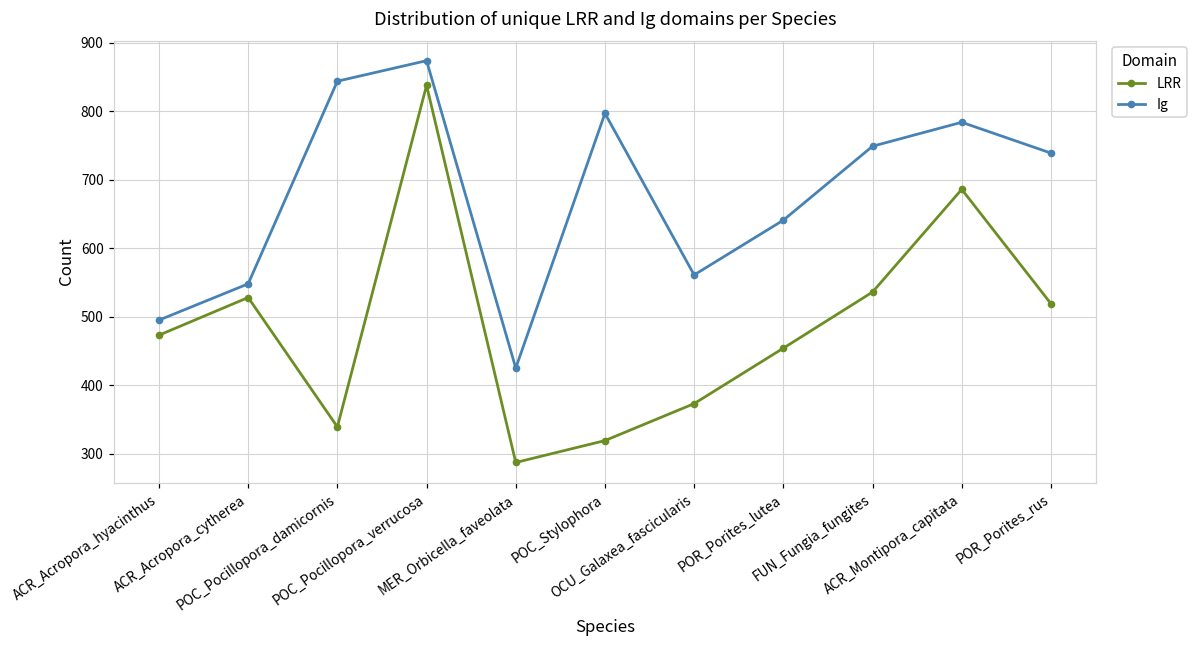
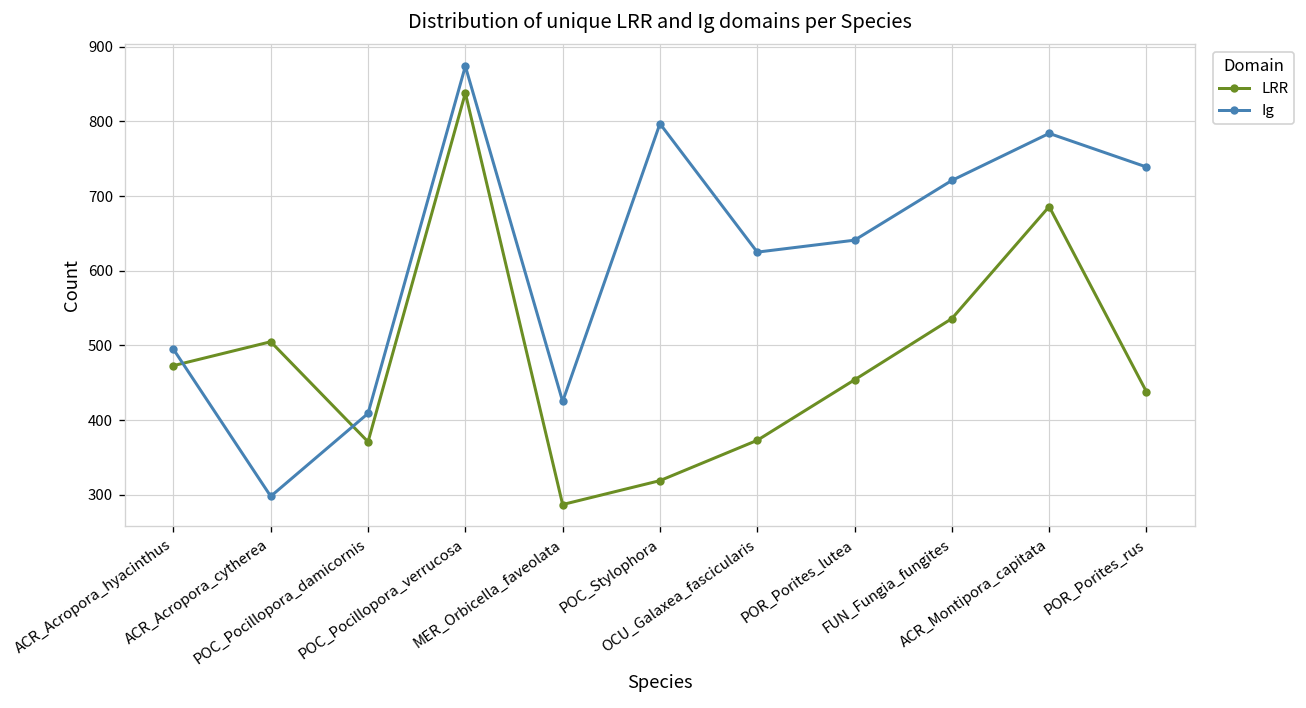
  {
    "LRR": {
      "ACR_Acropora_hyacinthus": 470,
-     "ACR_Acropora_cytherea": 530,
-     "POC_Pocillopora_damicornis": 340,
+     "ACR_Acropora_cytherea": 510,
+     "POC_Pocillopora_damicornis": 370,
      "POC_Pocillopora_verrucosa": 840,
      "MER_Orbicella_faveolata": 290,
      "POC_Stylophora": 320,
      "OCU_Galaxea_fascicularis": 370,
      "POR_Porites_lutea": 450,
      "FUN_Fungia_fungites": 540,
      "ACR_Montipora_capitata": 690,
-     "POR_Porites_rus": 520
+     "POR_Porites_rus": 440
    },
    "Ig": {
      "ACR_Acropora_hyacinthus": 500,
-     "ACR_Acropora_cytherea": 550,
-     "POC_Pocillopora_damicornis": 840,
+     "ACR_Acropora_cytherea": 300,
+     "POC_Pocillopora_damicornis": 410,
      "POC_Pocillopora_verrucosa": 870,
      "MER_Orbicella_faveolata": 430,
      "POC_Stylophora": 800,
-     "OCU_Galaxea_fascicularis": 560,
+     "OCU_Galaxea_fascicularis": 630,
      "POR_Porites_lutea": 640,
-     "FUN_Fungia_fungites": 750,
+     "FUN_Fungia_fungites": 720,
      "ACR_Montipora_capitata": 780,
      "POR_Porites_rus": 740
    }
  }
